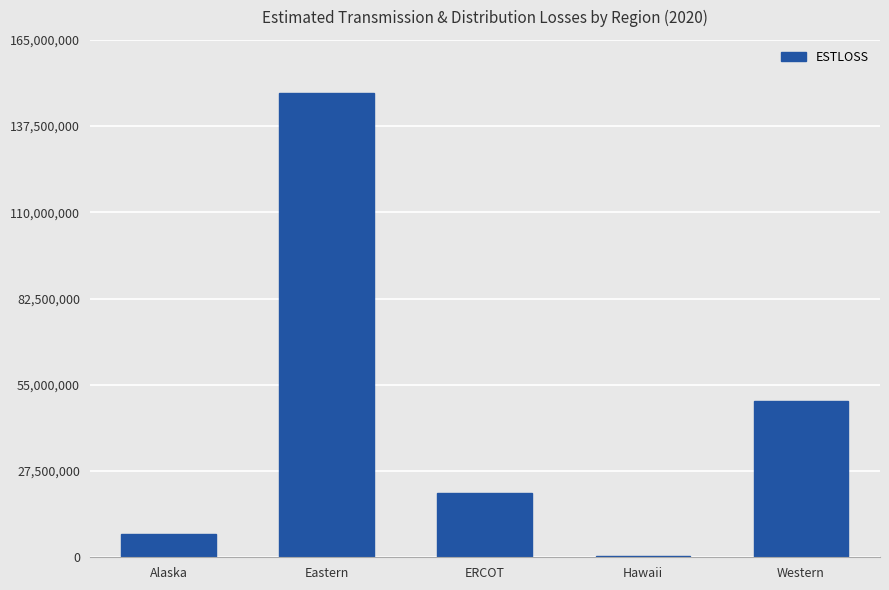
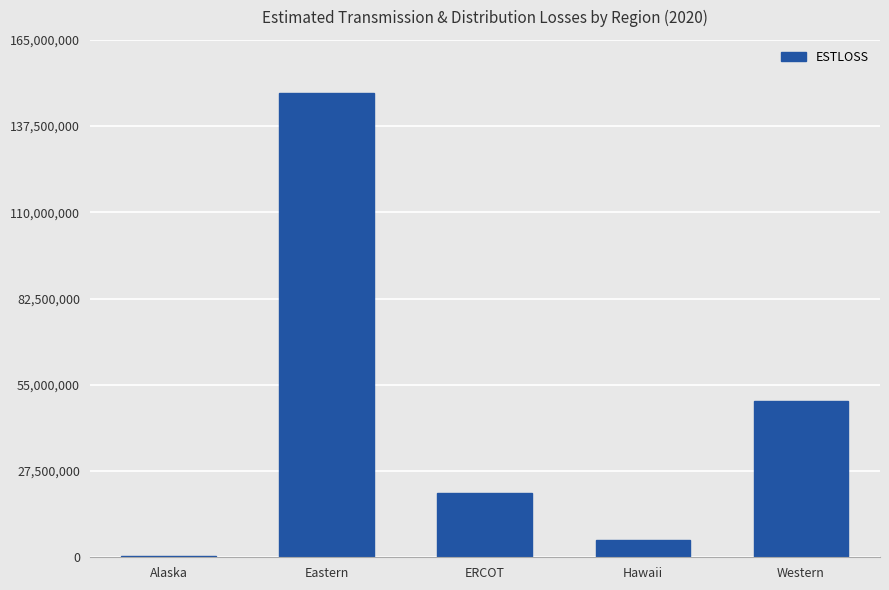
  {
-   "Alaska": "7,000,000",
+   "Alaska": "0",
    "Eastern": "148,000,000",
    "ERCOT": "20,000,000",
-   "Hawaii": "0",
+   "Hawaii": "5,000,000",
    "Western": "50,000,000"
  }
